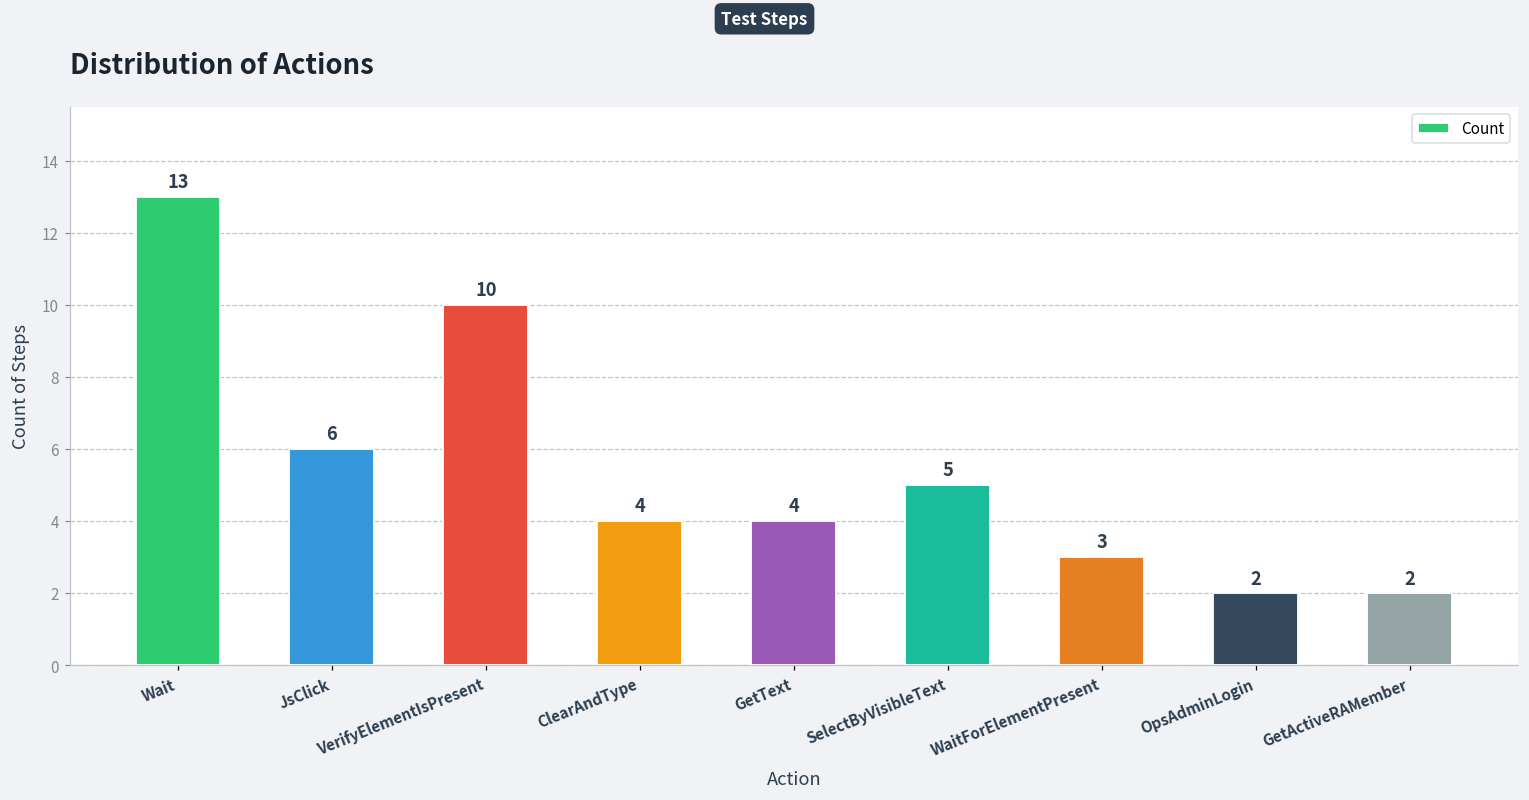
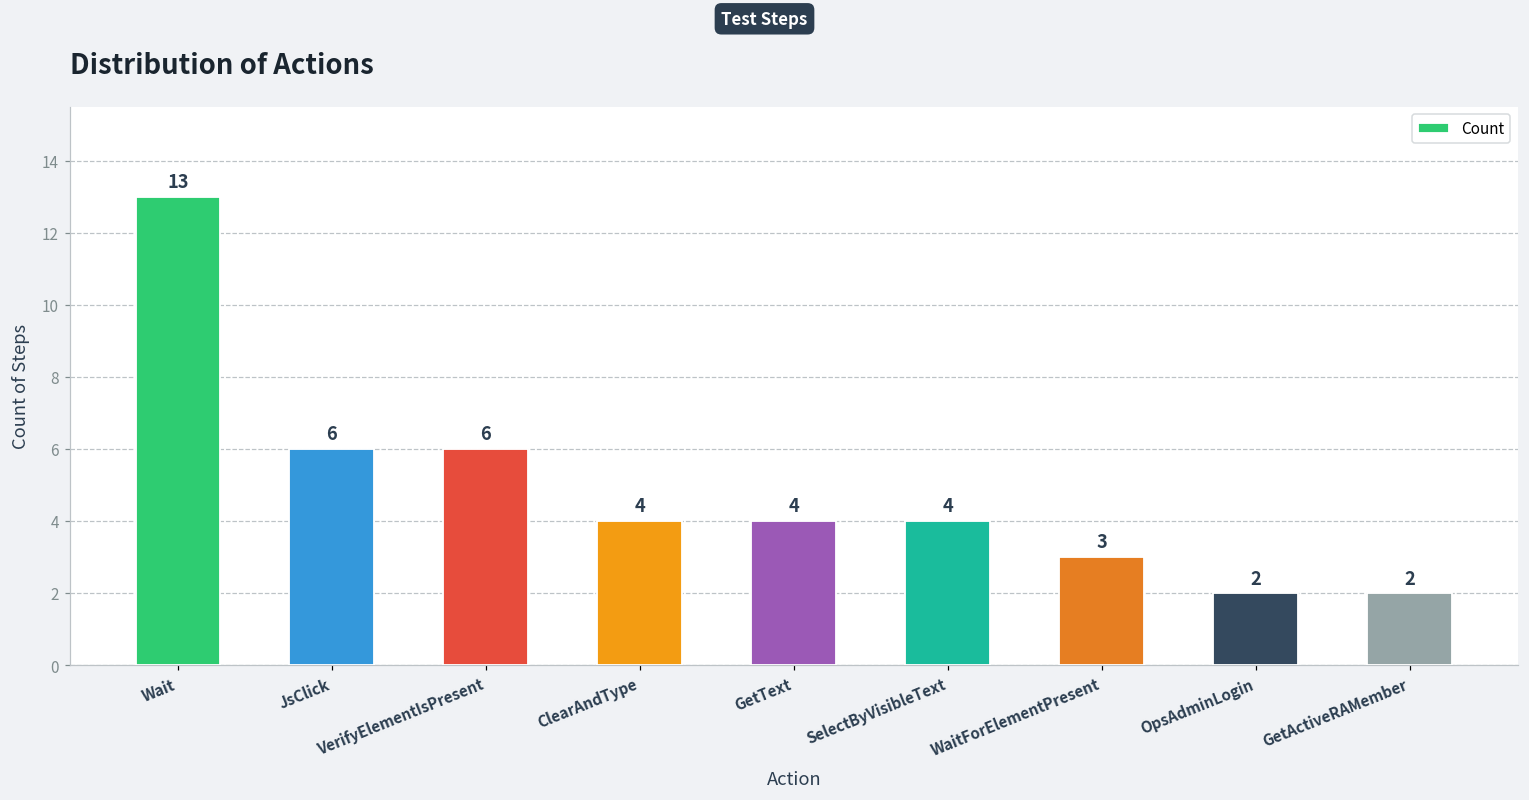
  {
    "Wait": 13,
    "JsClick": 6,
-   "VerifyElementIsPresent": 10,
+   "VerifyElementIsPresent": 6,
    "ClearAndType": 4,
    "GetText": 4,
-   "SelectByVisibleText": 5,
+   "SelectByVisibleText": 4,
    "WaitForElementPresent": 3,
    "OpsAdminLogin": 2,
    "GetActiveRAMember": 2
  }
